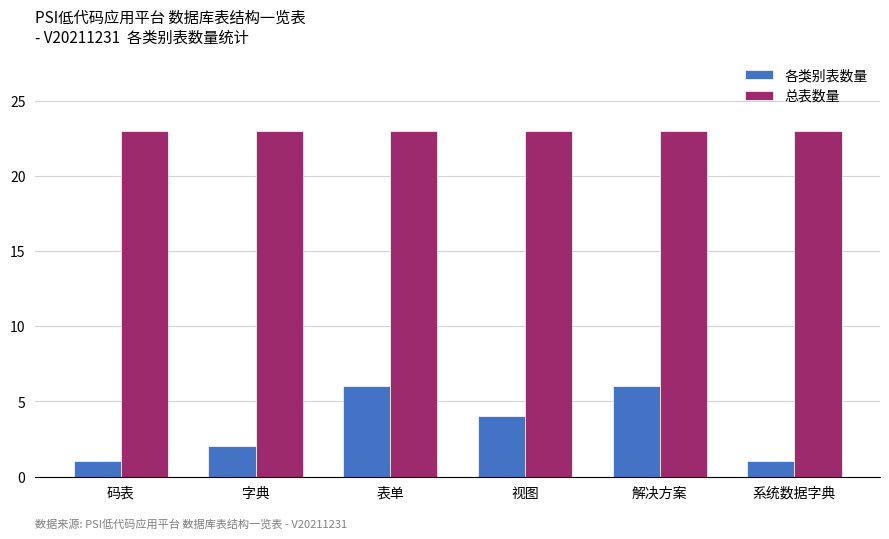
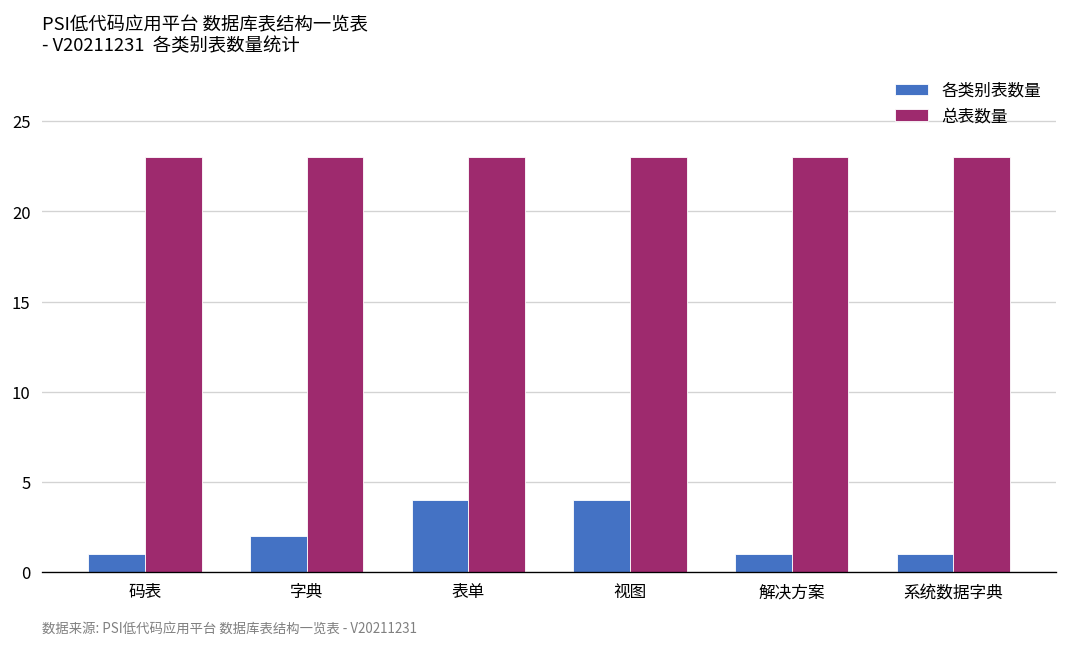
  {
    "各类别表数量": {
      "码表": 1,
      "字典": 2,
-     "表单": 6,
+     "表单": 4,
      "视图": 4,
-     "解决方案": 6,
+     "解决方案": 1,
      "系统数据字典": 1
    },
    "总表数量": {
      "码表": 23,
      "字典": 23,
      "表单": 23,
      "视图": 23,
      "解决方案": 23,
      "系统数据字典": 23
    }
  }
